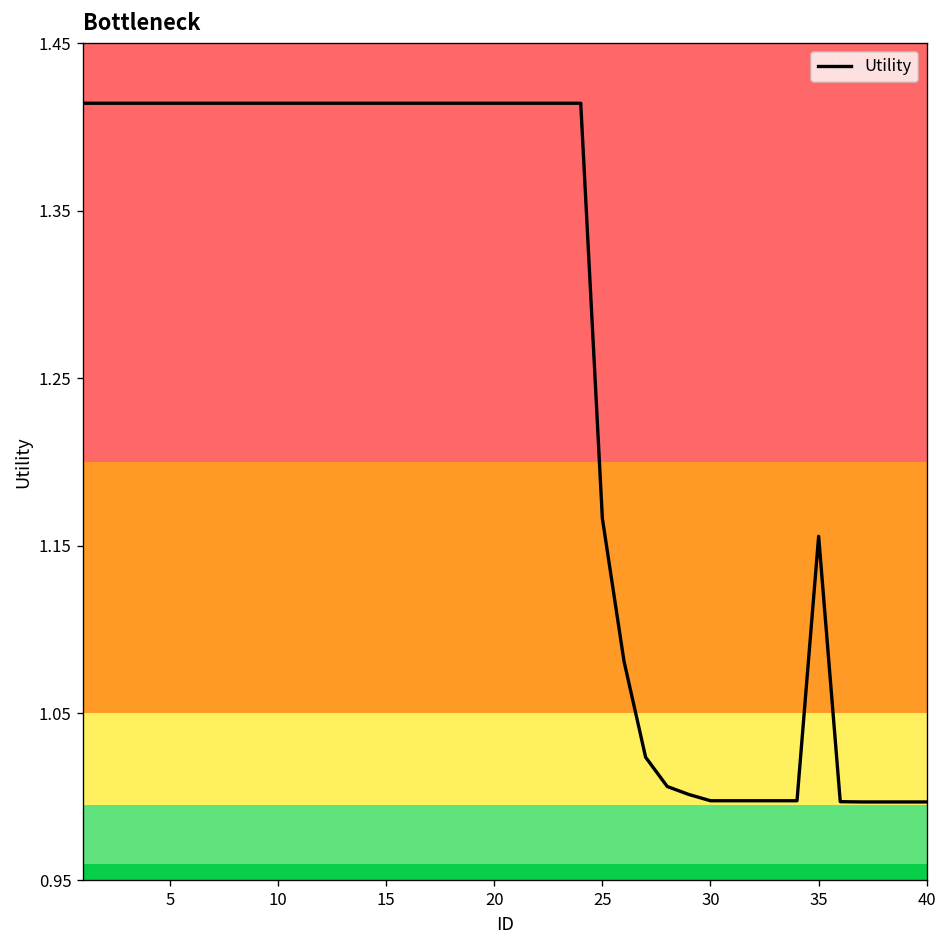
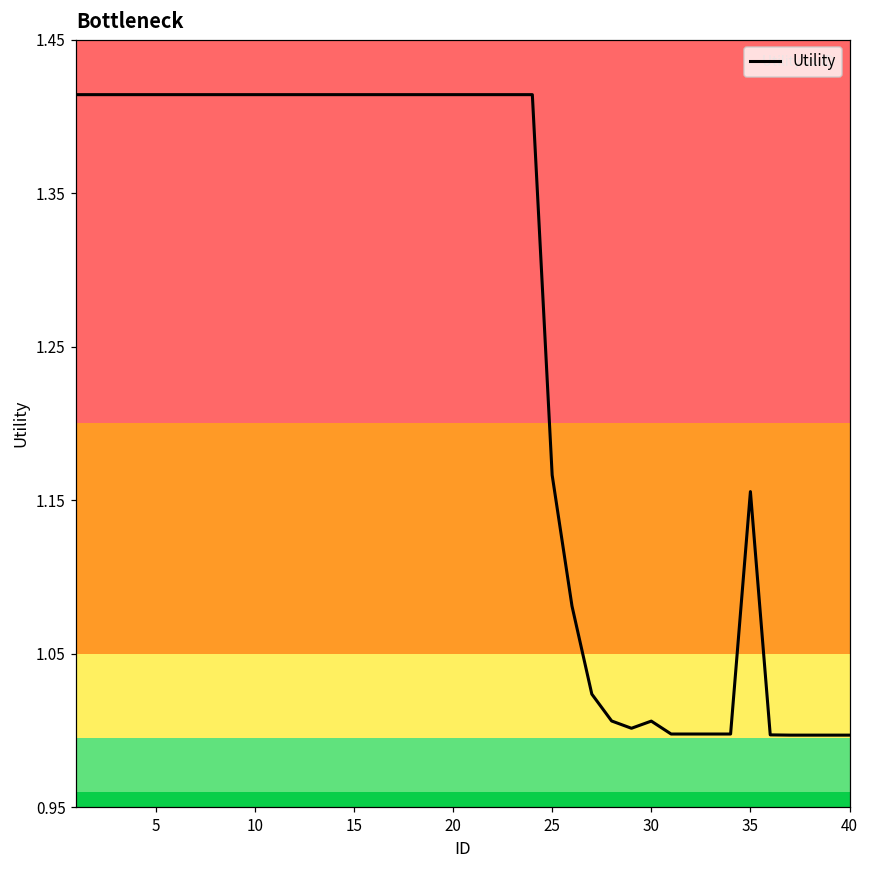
  {
    "5": 1.414,
    "10": 1.414,
    "15": 1.414,
    "20": 1.414,
    "25": 1.166,
-   "30": 0.998,
+   "30": 1.006,
    "35": 1.156,
    "40": 0.997
  }
